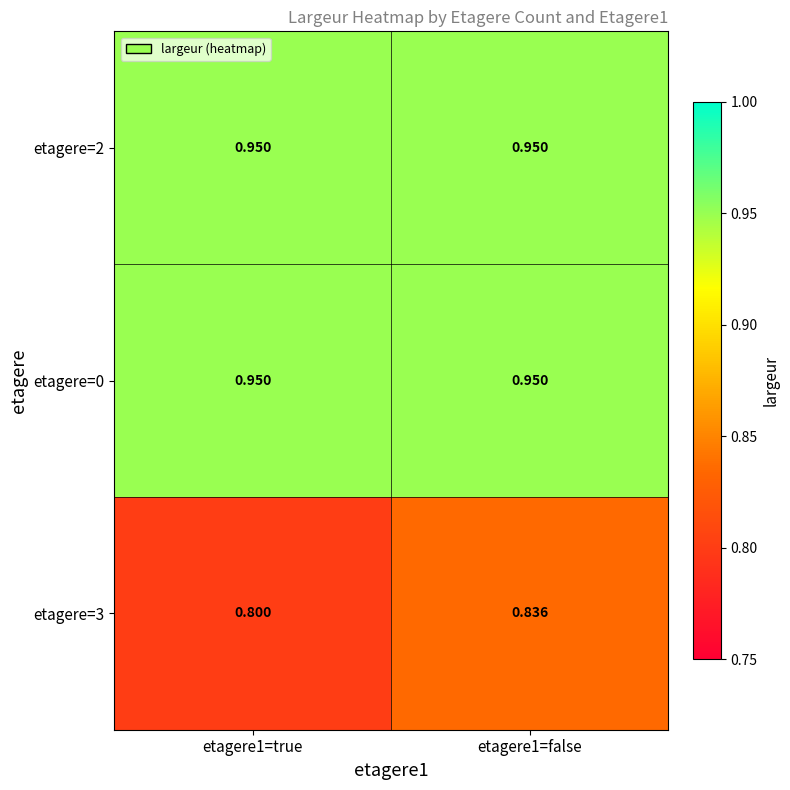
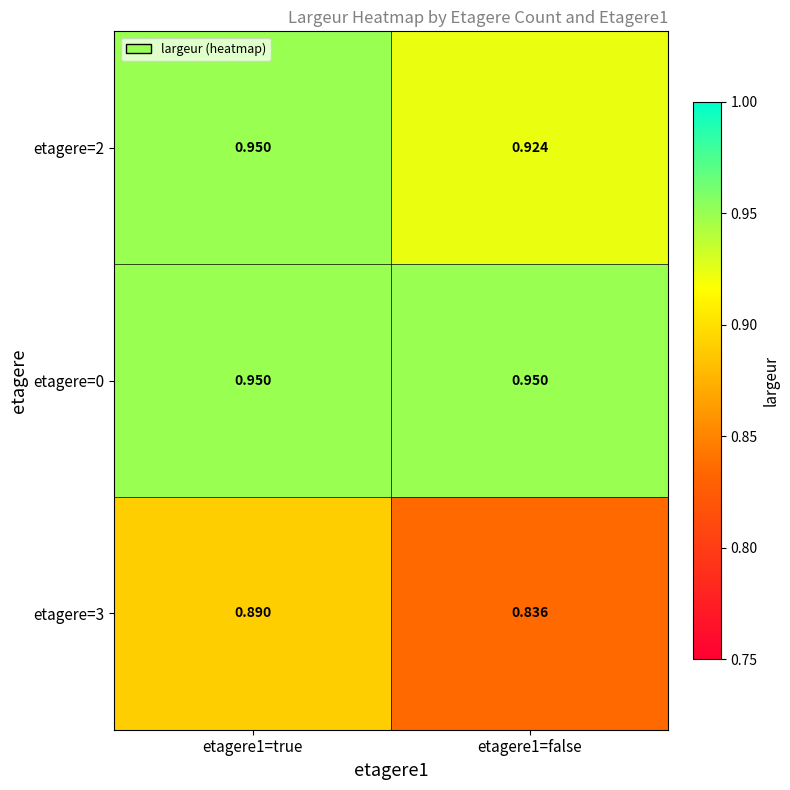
  {
    "etagere=2": {
      "etagere1=true": 0.950,
-     "etagere1=false": 0.950
+     "etagere1=false": 0.924
    },
    "etagere=0": {
      "etagere1=true": 0.950,
      "etagere1=false": 0.950
    },
    "etagere=3": {
-     "etagere1=true": 0.800,
+     "etagere1=true": 0.890,
      "etagere1=false": 0.836
    }
  }
